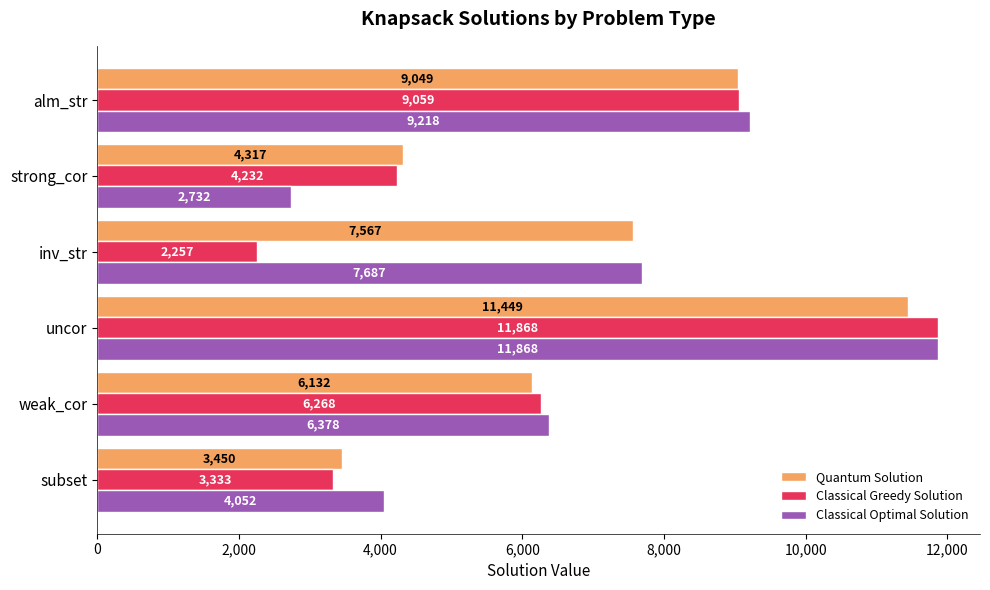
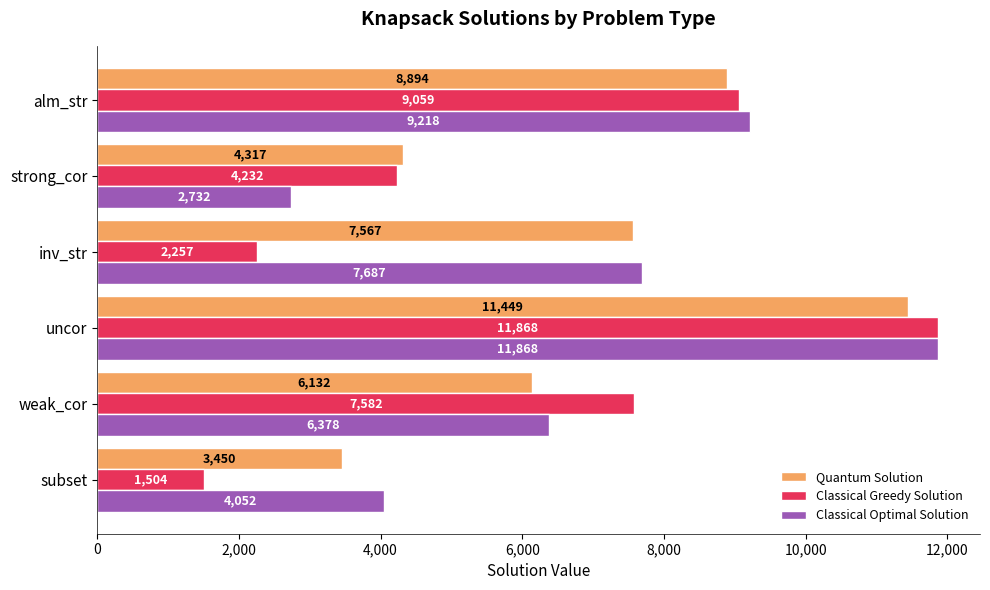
  {
    "Quantum Solution": {
-     "alm_str": "9,049",
+     "alm_str": "8,894",
      "strong_cor": "4,317",
      "inv_str": "7,567",
      "uncor": "11,449",
      "weak_cor": "6,132",
      "subset": "3,450"
    },
    "Classical Greedy Solution": {
      "alm_str": "9,059",
      "strong_cor": "4,232",
      "inv_str": "2,257",
      "uncor": "11,868",
-     "weak_cor": "6,268",
-     "subset": "3,333"
+     "weak_cor": "7,582",
+     "subset": "1,504"
    },
    "Classical Optimal Solution": {
      "alm_str": "9,218",
      "strong_cor": "2,732",
      "inv_str": "7,687",
      "uncor": "11,868",
      "weak_cor": "6,378",
      "subset": "4,052"
    }
  }
